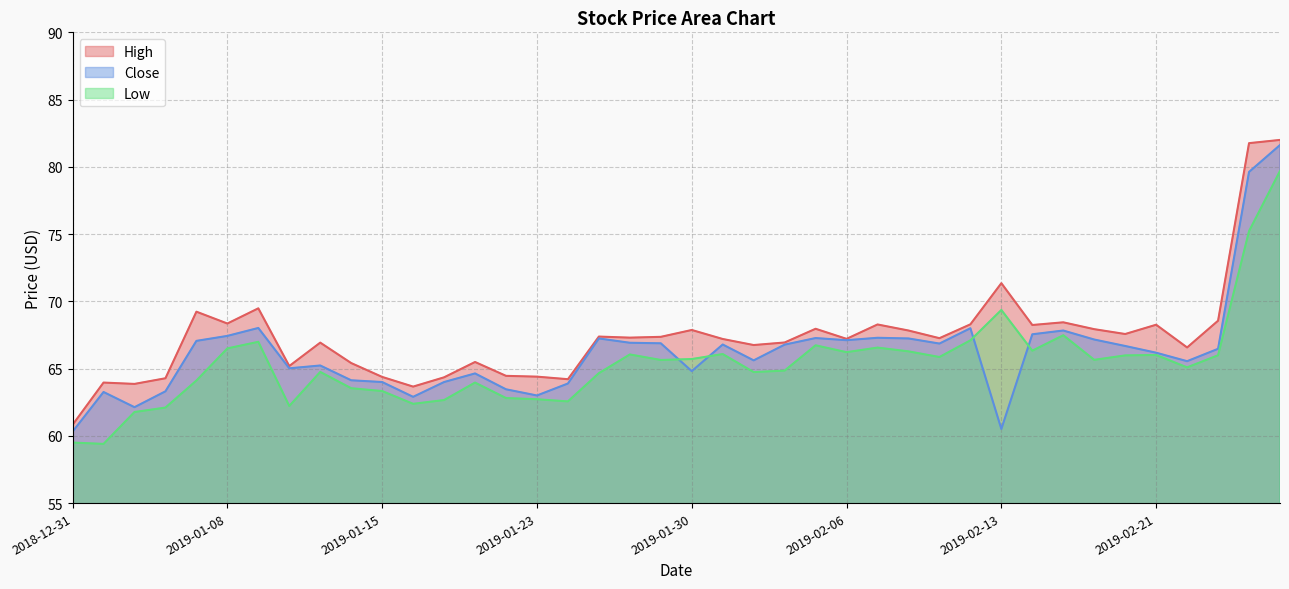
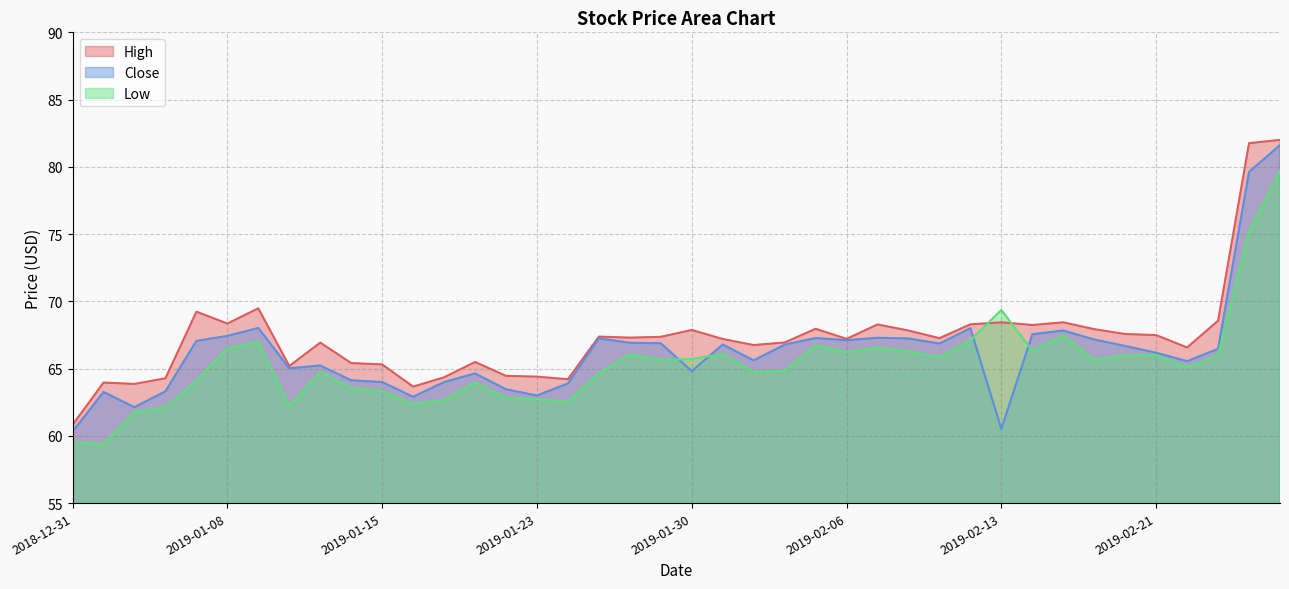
  {
    "High": {
      "2018-12-31": 60.8,
      "2019-01-08": 68.4,
-     "2019-01-15": 64.4,
+     "2019-01-15": 65.3,
      "2019-01-23": 64.4,
      "2019-01-30": 67.9,
-     "2019-02-13": 71.4,
-     "2019-02-21": 68.3
+     "2019-02-13": 68.4,
+     "2019-02-21": 67.5
    },
    "Close": {
      "2018-12-31": 60.3,
      "2019-01-08": 67.4,
      "2019-01-15": 64.0,
      "2019-01-23": 63.0,
      "2019-01-30": 64.8,
      "2019-02-13": 60.5
    },
    "Low": {
      "2018-12-31": 59.5,
      "2019-01-08": 66.5,
      "2019-01-15": 63.3,
      "2019-01-23": 62.7,
      "2019-01-30": 65.7,
      "2019-02-06": 66.2,
      "2019-02-13": 69.4
    }
  }
